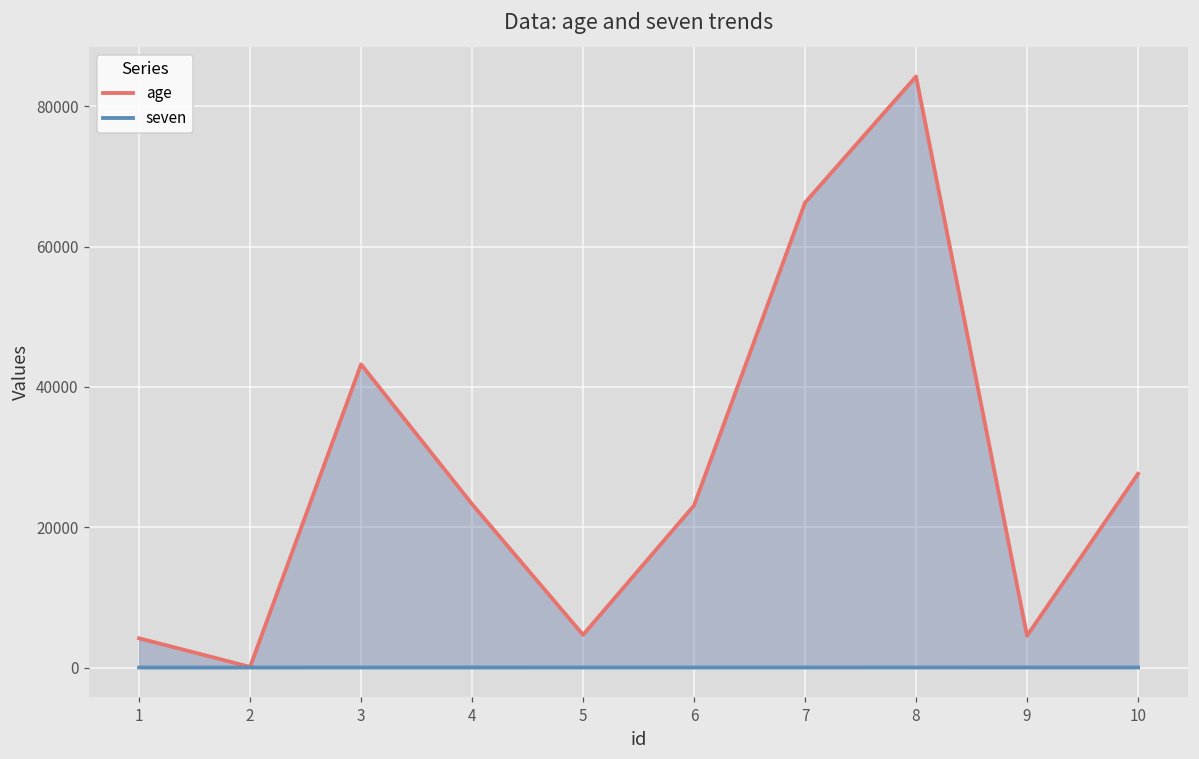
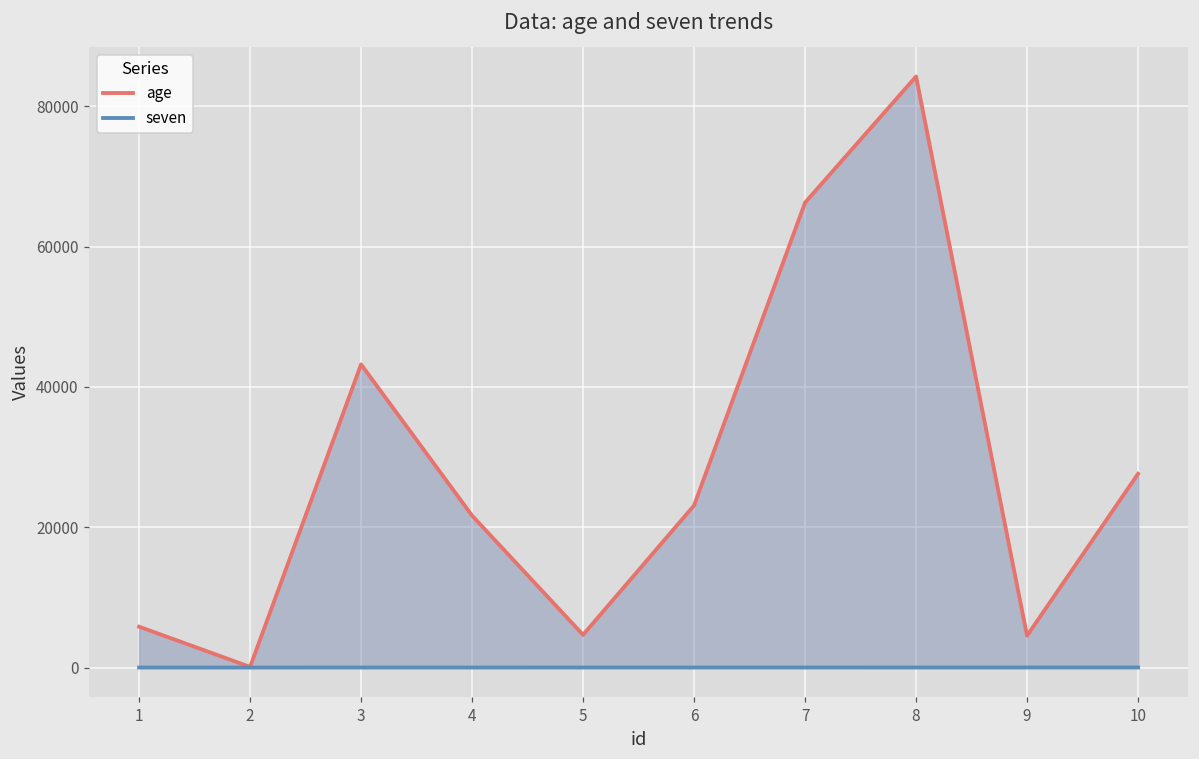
  {
    "age": {
-     "1": 4000,
+     "1": 6000,
      "3": 43000,
-     "4": 23000,
+     "4": 22000,
      "5": 5000,
      "6": 23000,
      "7": 66000,
      "8": 84000,
      "9": 5000,
      "10": 28000
    },
    "seven": {
      "1": 0,
      "3": 0,
      "4": 0,
      "5": 0,
      "6": 0,
      "7": 0,
      "8": 0,
      "9": 0,
      "10": 0
    }
  }
